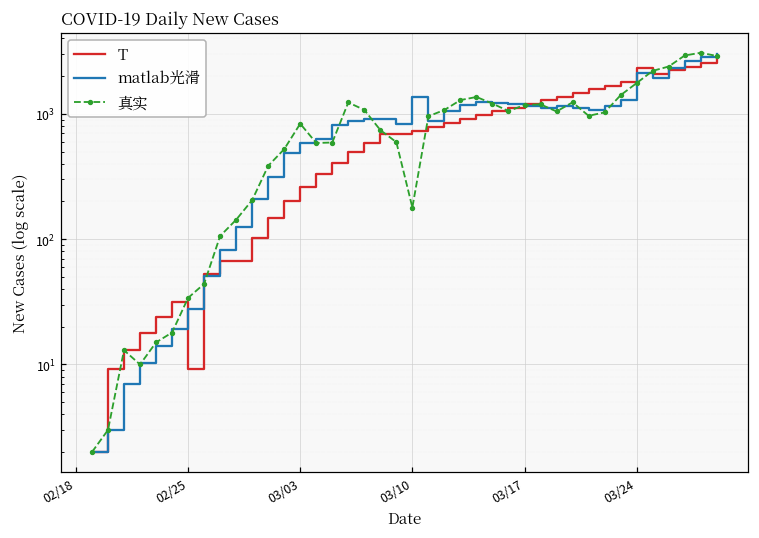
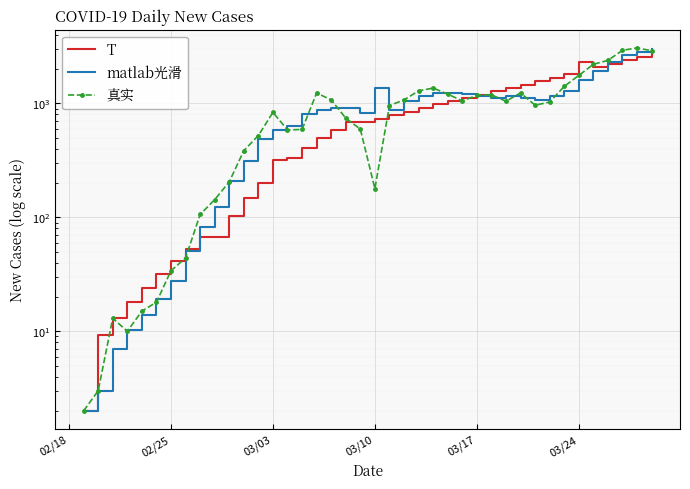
  {
    "T": {
-     "02/25": 9,
-     "03/03": 260,
+     "02/25": 41,
+     "03/03": 320,
      "03/10": 700,
      "03/24": 2300
    },
    "matlab光滑": {
      "02/25": 28,
      "03/03": 600,
      "03/10": 1400,
-     "03/24": 2100
+     "03/24": 1600
    },
    "真实": {
      "02/25": 34,
      "03/03": 800,
      "03/10": 180,
      "03/24": 1800
    }
  }
